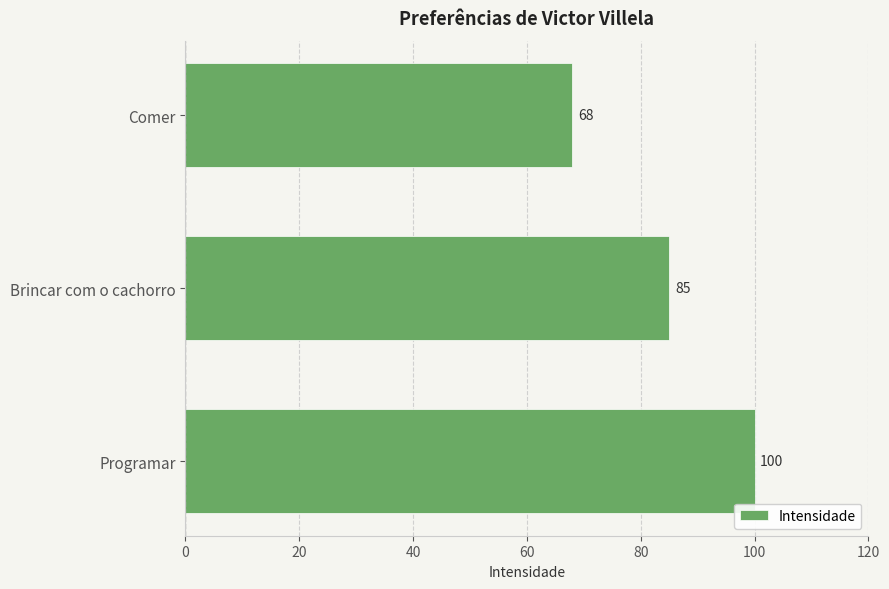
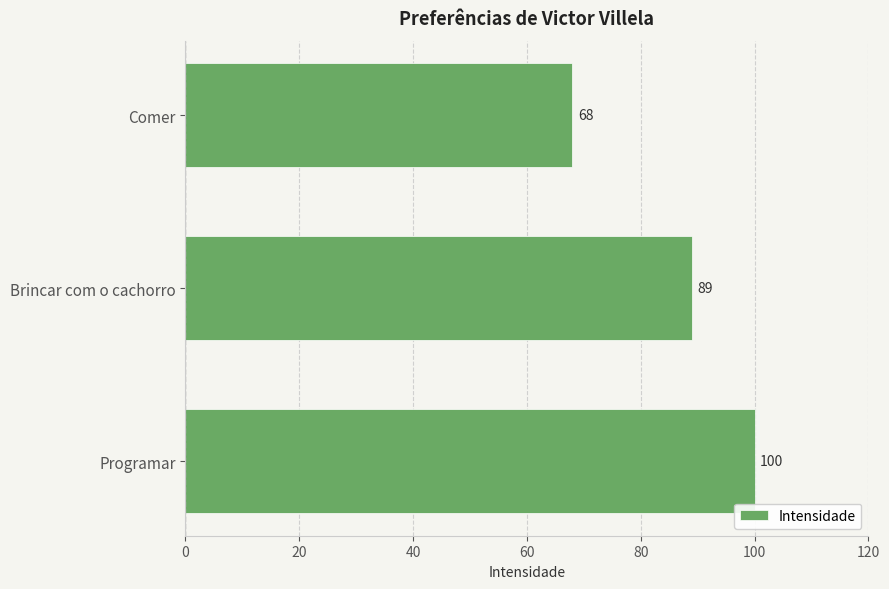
  {
    "Comer": 68,
-   "Brincar com o cachorro": 85,
+   "Brincar com o cachorro": 89,
    "Programar": 100
  }
